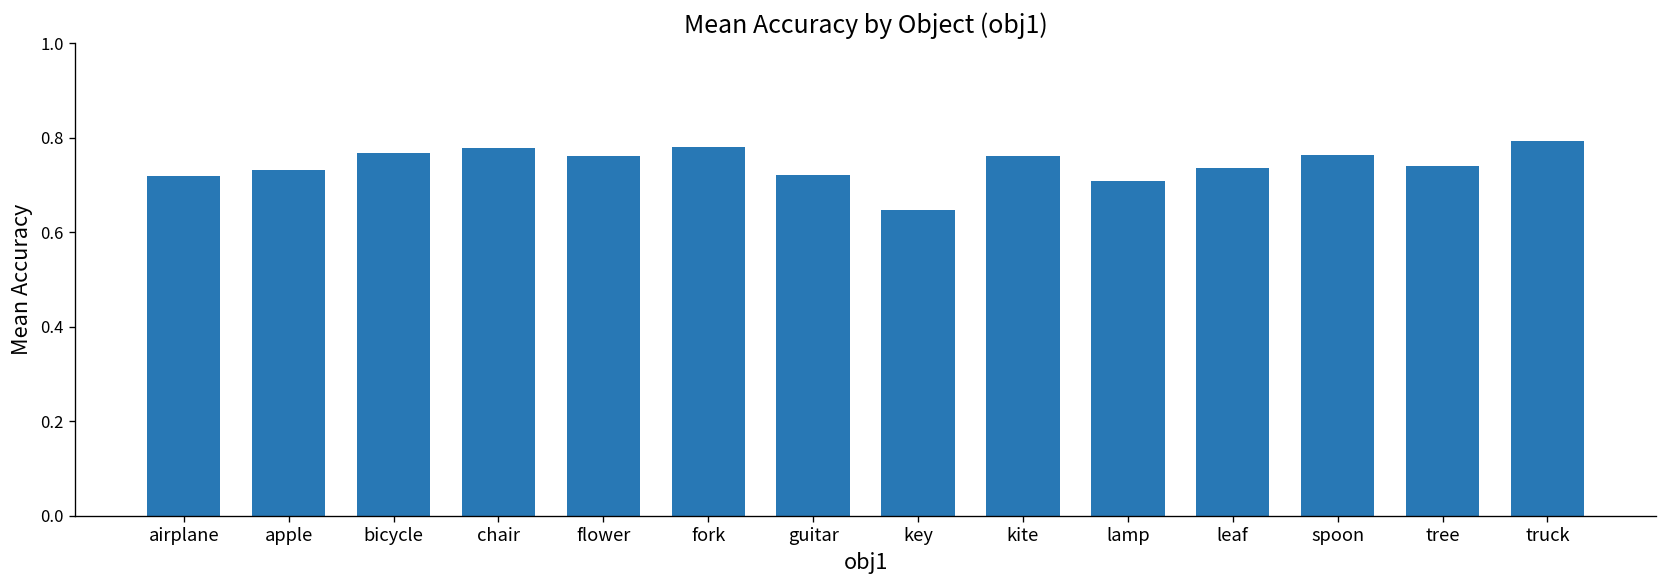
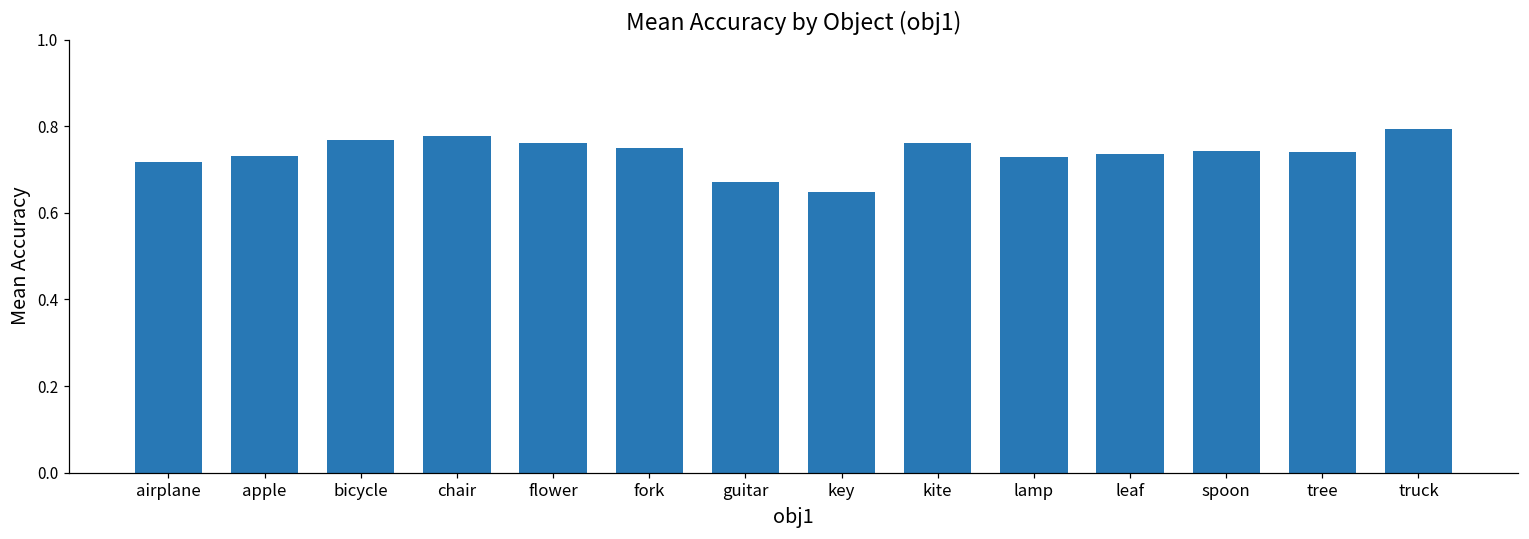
  {
    "airplane": 0.72,
    "apple": 0.73,
    "bicycle": 0.77,
    "chair": 0.78,
    "flower": 0.76,
-   "fork": 0.78,
-   "guitar": 0.72,
+   "fork": 0.75,
+   "guitar": 0.67,
    "key": 0.65,
    "kite": 0.76,
-   "lamp": 0.71,
+   "lamp": 0.73,
    "leaf": 0.74,
-   "spoon": 0.76,
+   "spoon": 0.74,
    "tree": 0.74,
    "truck": 0.79
  }
